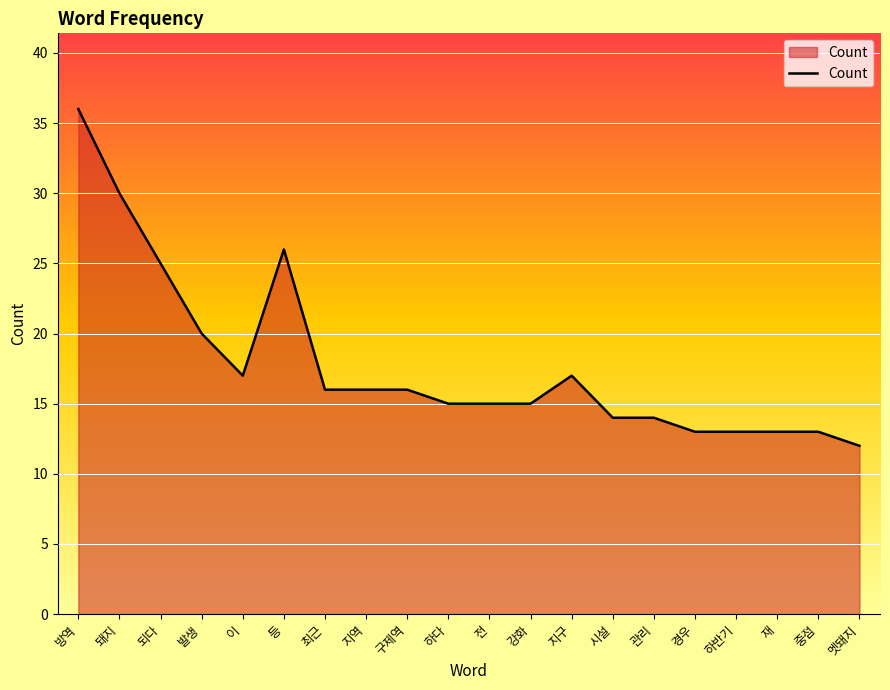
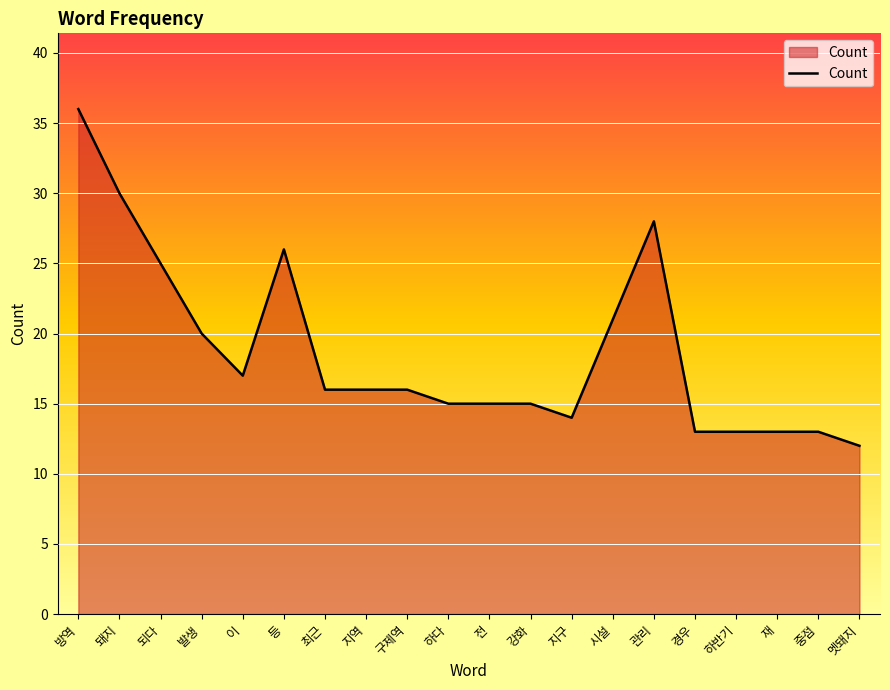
  {
    "방역": 36,
    "돼지": 30,
    "되다": 25,
    "발생": 20,
    "이": 17,
    "등": 26,
    "최근": 16,
    "지역": 16,
    "구제역": 16,
    "하다": 15,
    "전": 15,
    "강화": 15,
-   "지구": 17,
-   "시설": 14,
-   "관리": 14,
+   "지구": 14,
+   "시설": 21,
+   "관리": 28,
    "경우": 13,
    "하반기": 13,
    "재": 13,
    "중점": 13,
    "멧돼지": 12
  }
